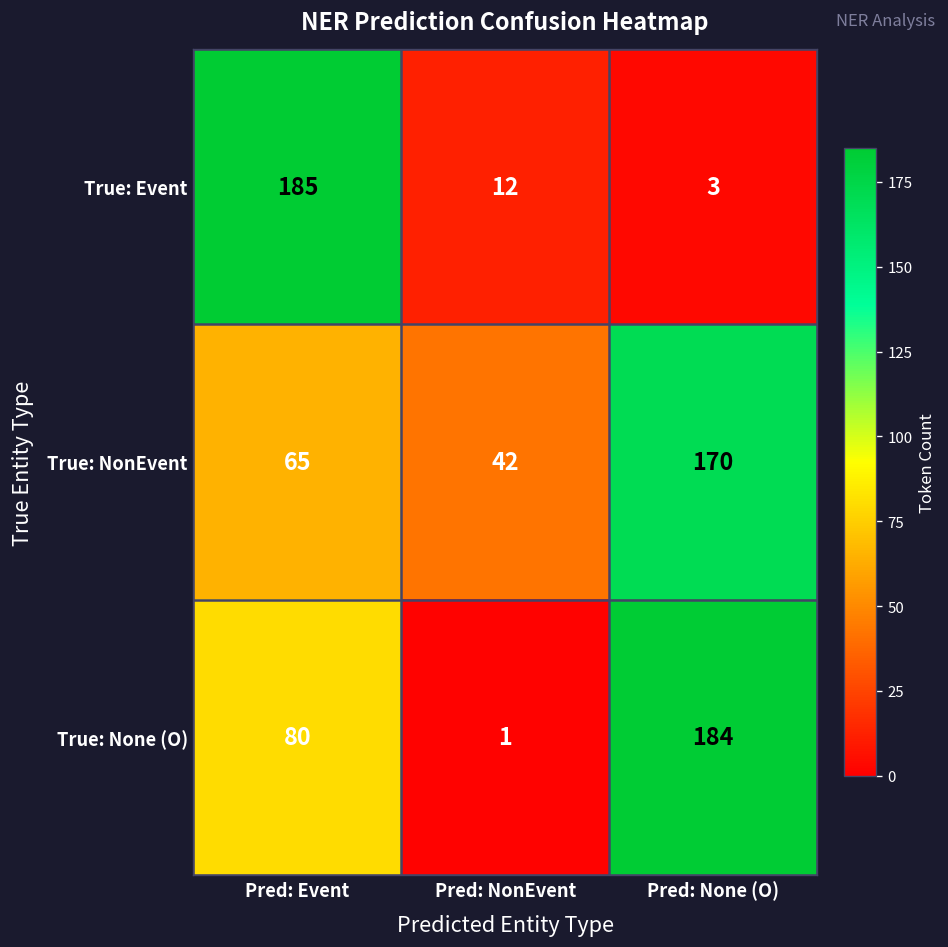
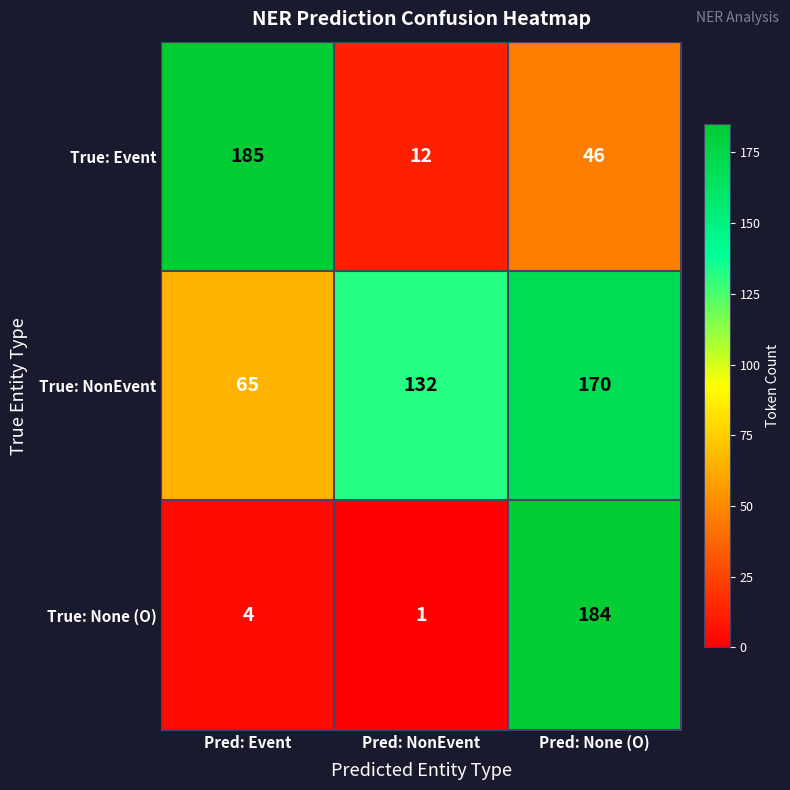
  {
    "True: Event": {
      "Pred: Event": 185,
      "Pred: NonEvent": 12,
-     "Pred: None (O)": 3
+     "Pred: None (O)": 46
    },
    "True: NonEvent": {
      "Pred: Event": 65,
-     "Pred: NonEvent": 42,
+     "Pred: NonEvent": 132,
      "Pred: None (O)": 170
    },
    "True: None (O)": {
-     "Pred: Event": 80,
+     "Pred: Event": 4,
      "Pred: NonEvent": 1,
      "Pred: None (O)": 184
    }
  }
